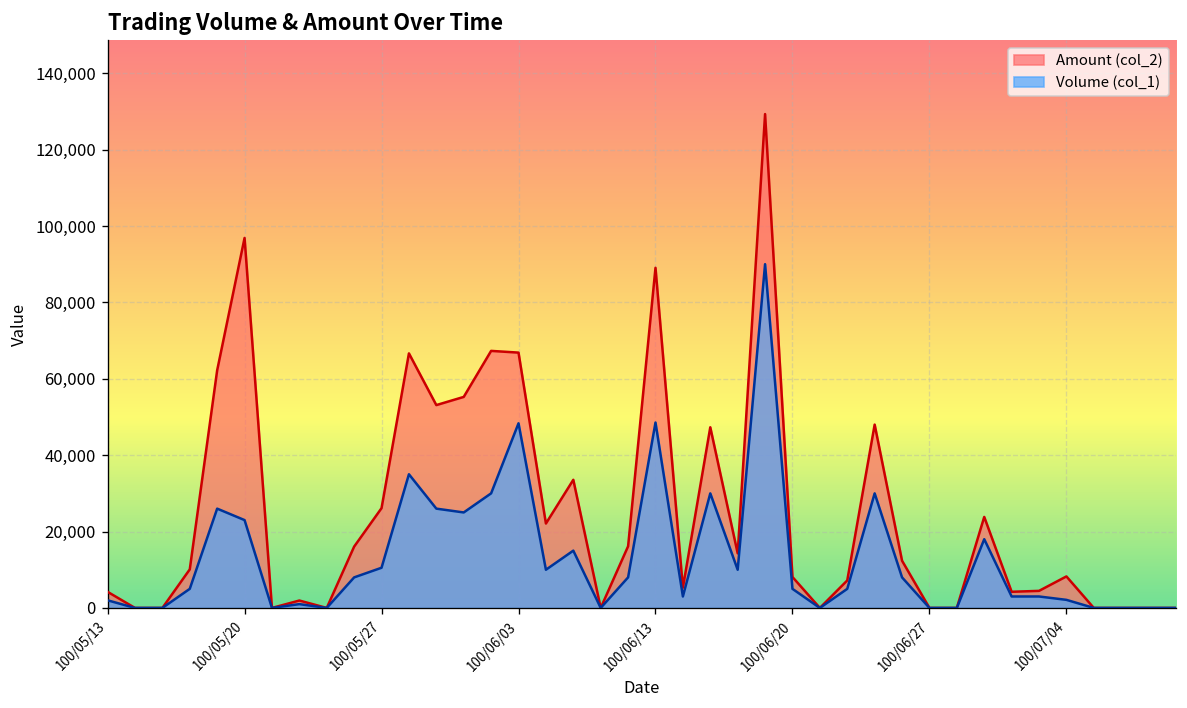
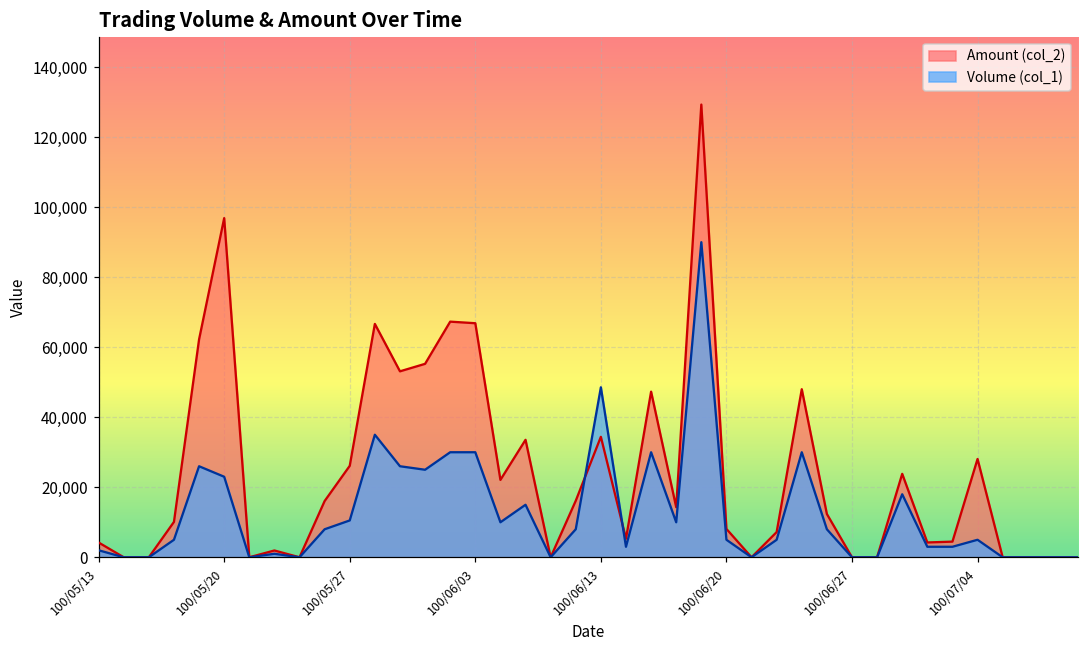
  {
    "Amount (col_2)": {
      "100/05/13": "4,000",
      "100/05/20": "97,000",
      "100/05/27": "26,000",
      "100/06/03": "67,000",
-     "100/06/13": "89,000",
+     "100/06/13": "34,000",
      "100/06/20": "8,000",
-     "100/07/04": "8,000"
+     "100/07/04": "28,000"
    },
    "Volume (col_1)": {
      "100/05/13": "2,000",
      "100/05/20": "23,000",
      "100/05/27": "11,000",
-     "100/06/03": "48,000",
+     "100/06/03": "30,000",
      "100/06/13": "49,000",
      "100/06/20": "5,000",
-     "100/07/04": "2,000"
+     "100/07/04": "5,000"
    }
  }
